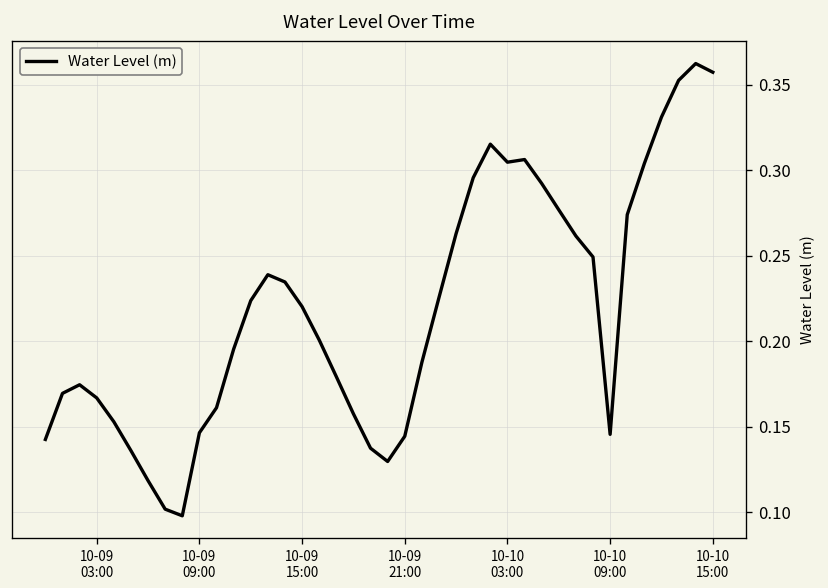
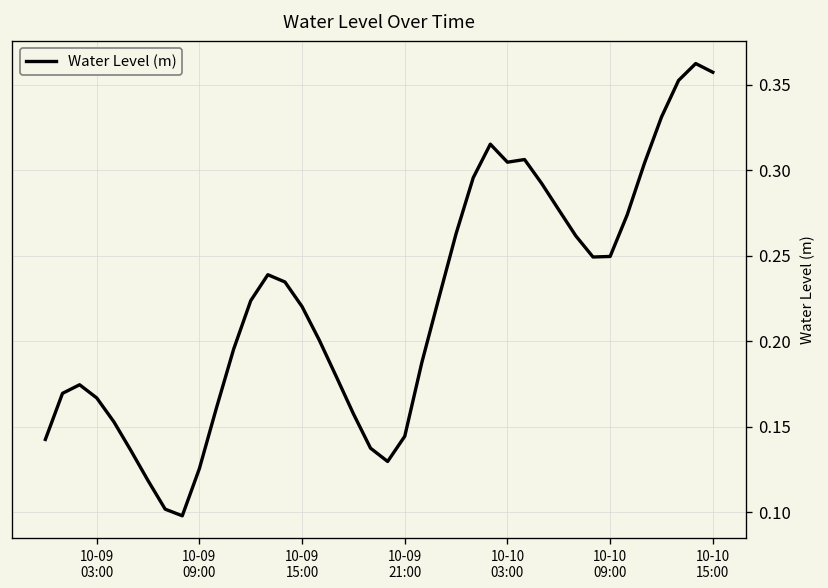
  {
    "10-09 03:00": 0.167,
-   "10-09 09:00": 0.147,
+   "10-09 09:00": 0.126,
    "10-09 15:00": 0.220,
    "10-09 21:00": 0.144,
    "10-10 03:00": 0.305,
-   "10-10 09:00": 0.146,
+   "10-10 09:00": 0.250,
    "10-10 15:00": 0.357
  }
